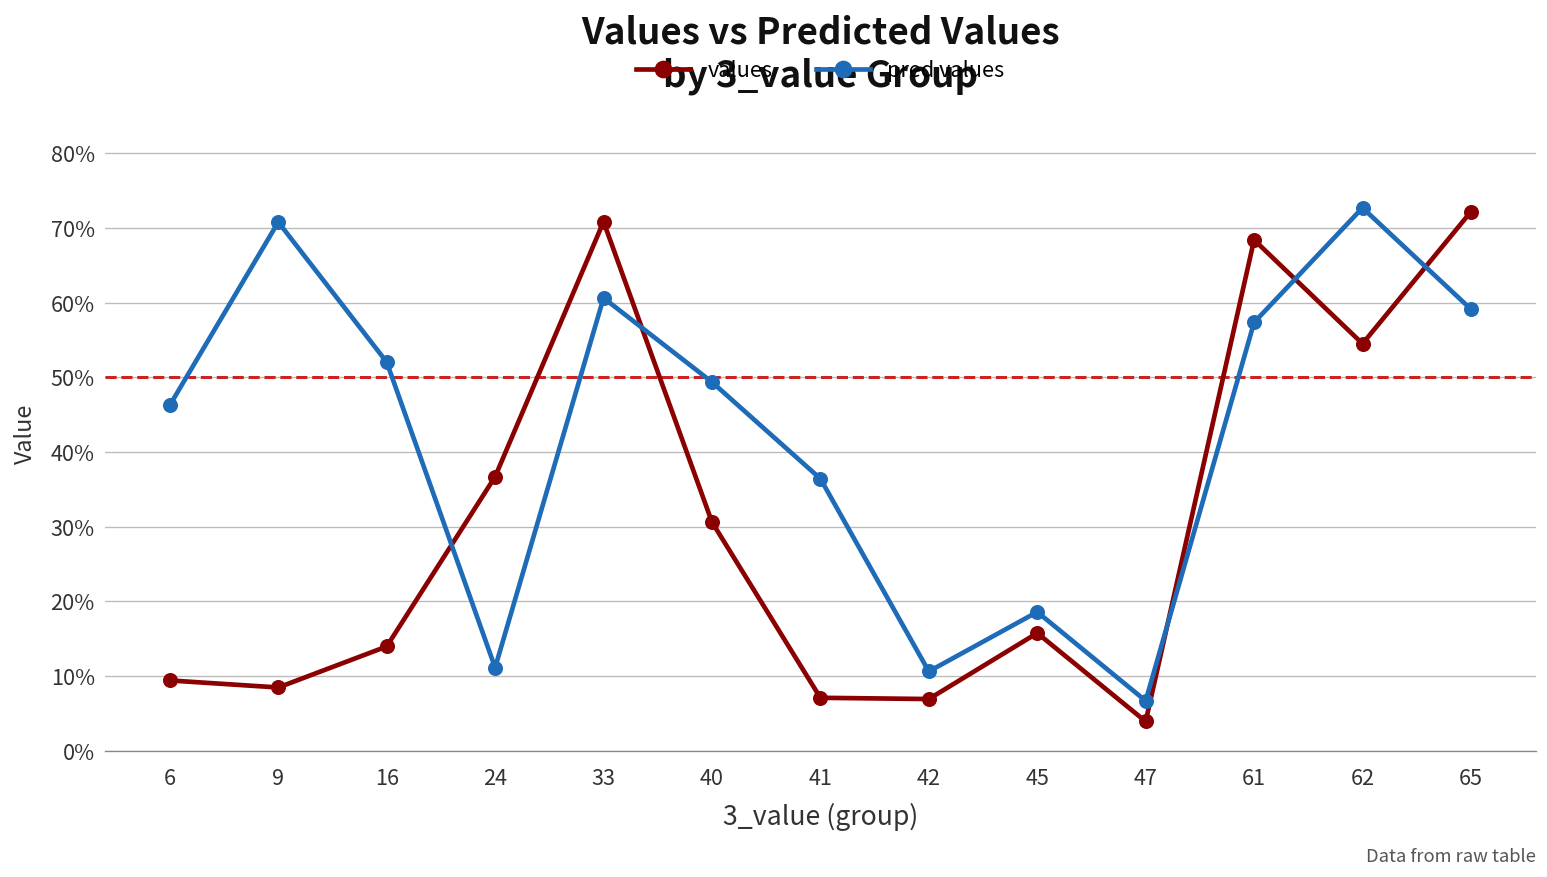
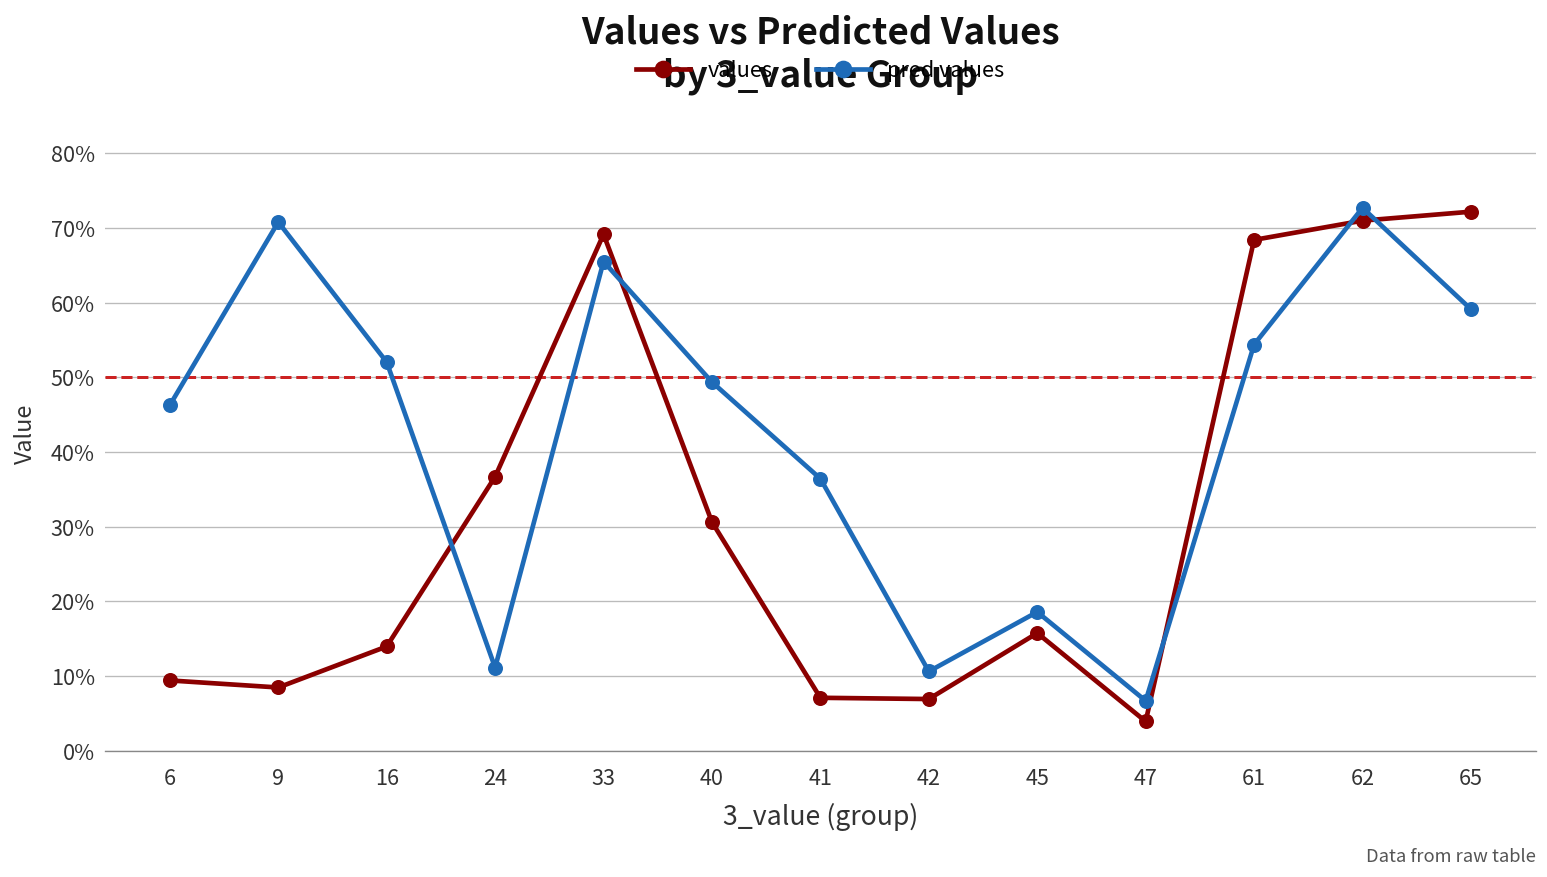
  {
    "values": {
      "6": "9%",
      "9": "8%",
      "16": "14%",
      "24": "37%",
-     "33": "71%",
+     "33": "69%",
      "40": "31%",
      "41": "7%",
      "42": "7%",
      "45": "16%",
      "47": "4%",
      "61": "68%",
-     "62": "54%",
+     "62": "71%",
      "65": "72%"
    },
    "pred values": {
      "6": "46%",
      "9": "71%",
      "16": "52%",
      "24": "11%",
-     "33": "61%",
+     "33": "65%",
      "40": "49%",
      "41": "36%",
      "42": "11%",
      "45": "19%",
      "47": "7%",
-     "61": "57%",
+     "61": "54%",
      "62": "73%",
      "65": "59%"
    }
  }
